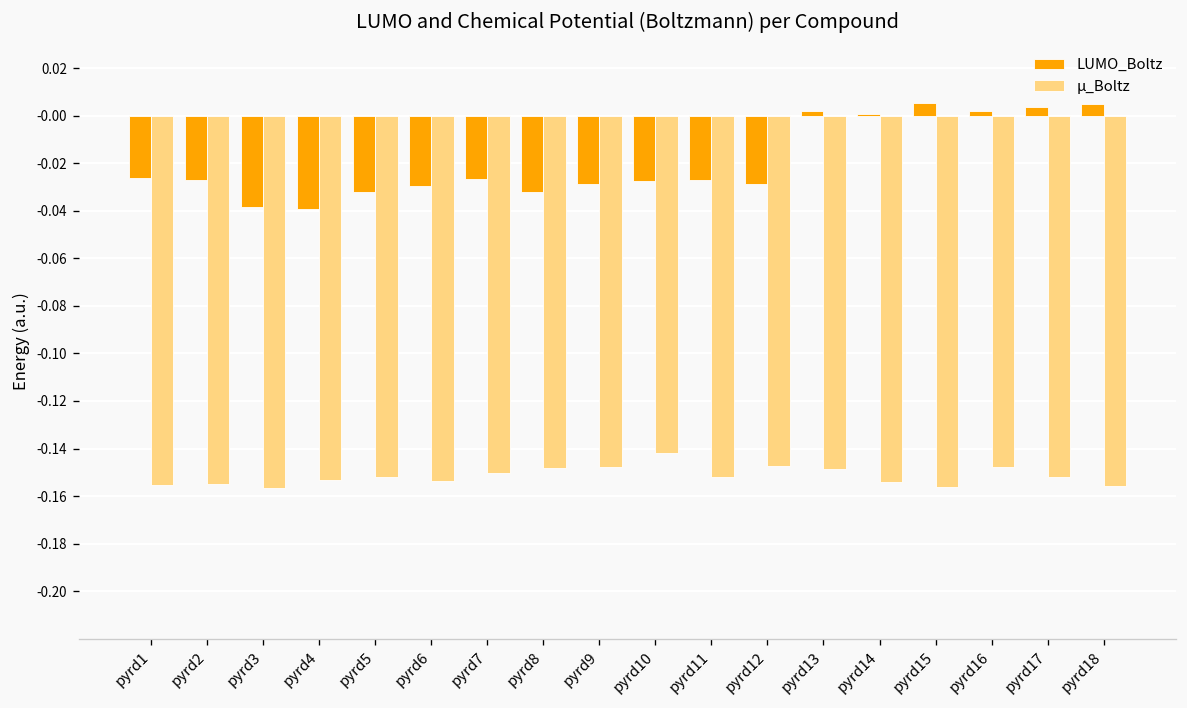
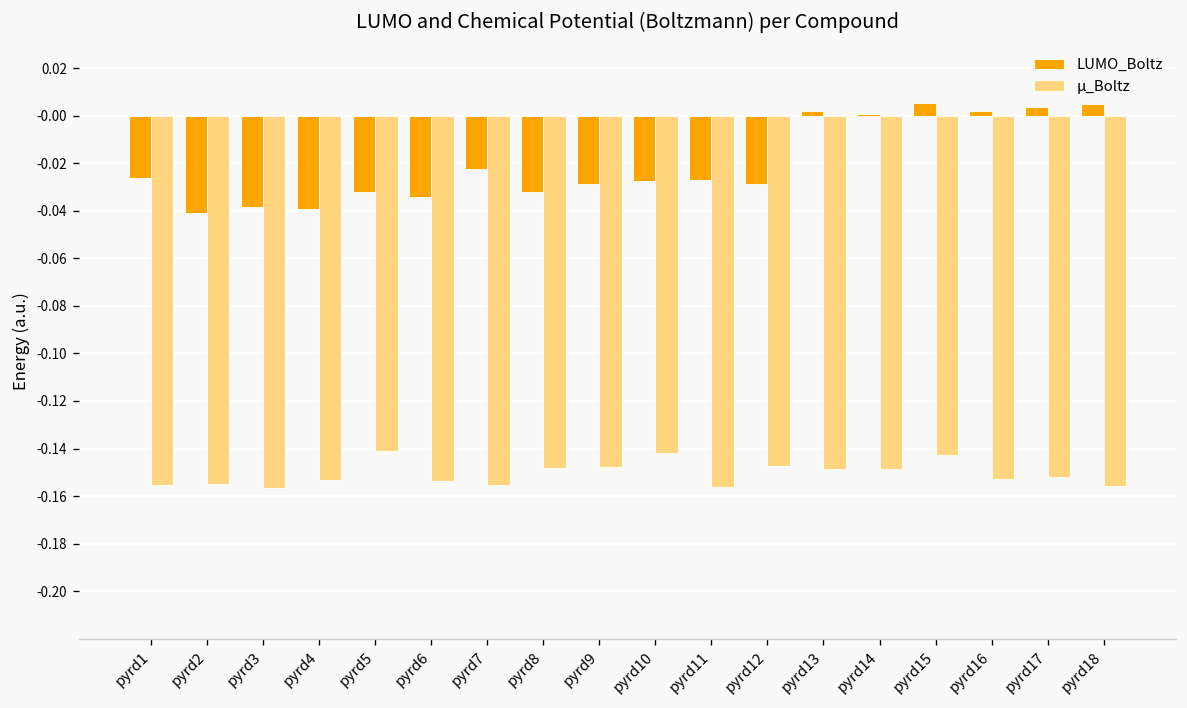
  {
    "LUMO_Boltz": {
      "pyrd1": -0.026,
-     "pyrd2": -0.027,
+     "pyrd2": -0.041,
      "pyrd3": -0.038,
      "pyrd4": -0.039,
      "pyrd5": -0.032,
-     "pyrd6": -0.029,
-     "pyrd7": -0.027,
+     "pyrd6": -0.034,
+     "pyrd7": -0.022,
      "pyrd8": -0.032,
      "pyrd9": -0.029,
      "pyrd10": -0.027,
      "pyrd11": -0.027,
      "pyrd12": -0.029,
      "pyrd13": 0.002,
      "pyrd15": 0.005,
      "pyrd16": 0.002,
      "pyrd17": 0.004,
      "pyrd18": 0.005
    },
    "μ_Boltz": {
      "pyrd1": -0.155,
      "pyrd2": -0.155,
      "pyrd3": -0.157,
      "pyrd4": -0.153,
-     "pyrd5": -0.152,
+     "pyrd5": -0.141,
      "pyrd6": -0.154,
-     "pyrd7": -0.150,
+     "pyrd7": -0.155,
      "pyrd8": -0.148,
      "pyrd9": -0.148,
      "pyrd10": -0.142,
-     "pyrd11": -0.152,
+     "pyrd11": -0.156,
      "pyrd12": -0.148,
      "pyrd13": -0.149,
-     "pyrd14": -0.154,
-     "pyrd15": -0.156,
-     "pyrd16": -0.148,
+     "pyrd14": -0.149,
+     "pyrd15": -0.143,
+     "pyrd16": -0.153,
      "pyrd17": -0.152,
      "pyrd18": -0.156
    }
  }
